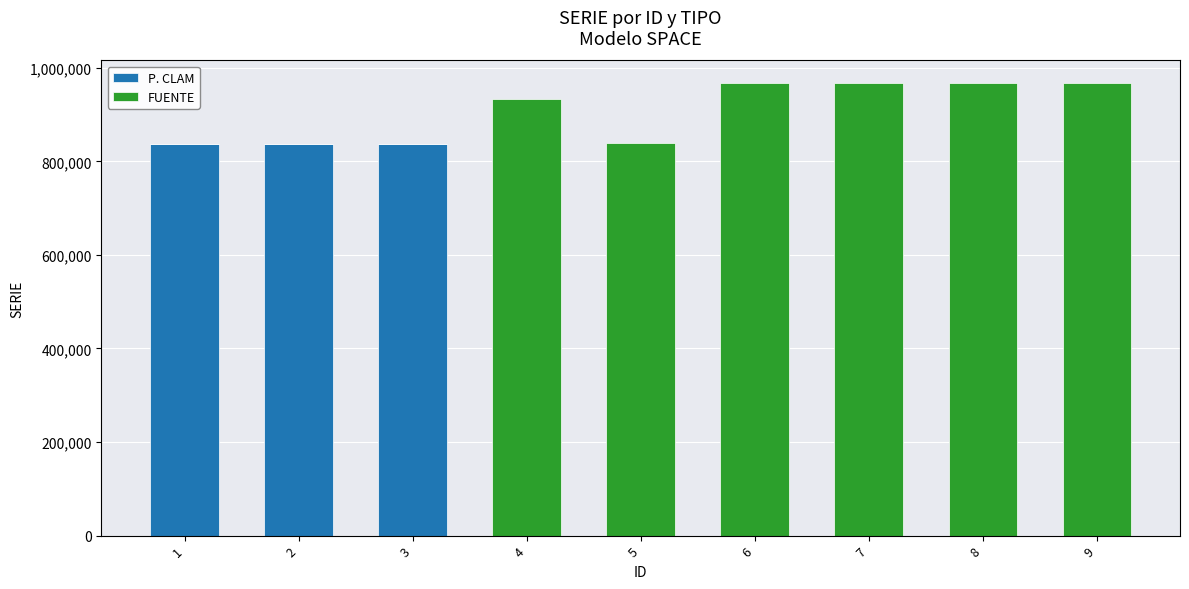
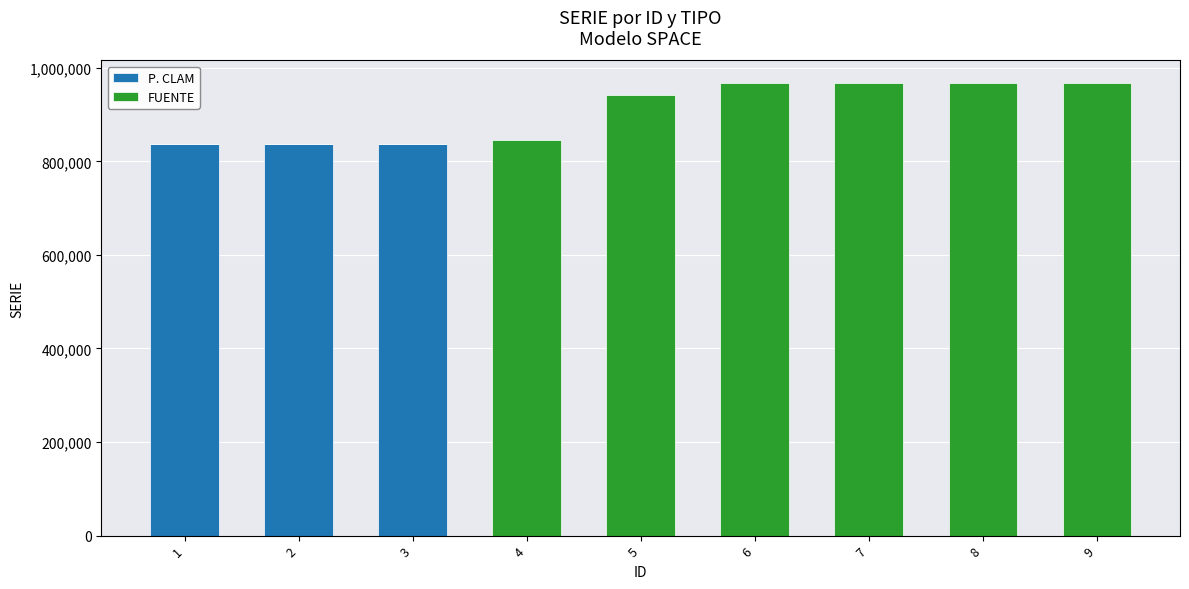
  {
    "P. CLAM": {
      "1": "840,000",
      "2": "840,000",
      "3": "840,000",
      "4": "0",
      "5": "0",
      "6": "0",
      "7": "0",
      "8": "0",
      "9": "0"
    },
    "FUENTE": {
-     "4": "930,000",
-     "5": "840,000"
+     "4": "850,000",
+     "5": "940,000"
    }
  }
